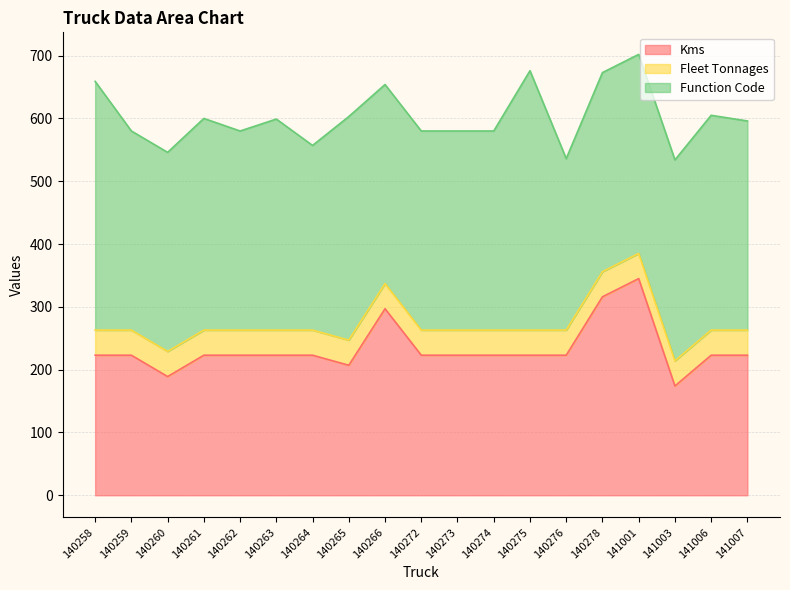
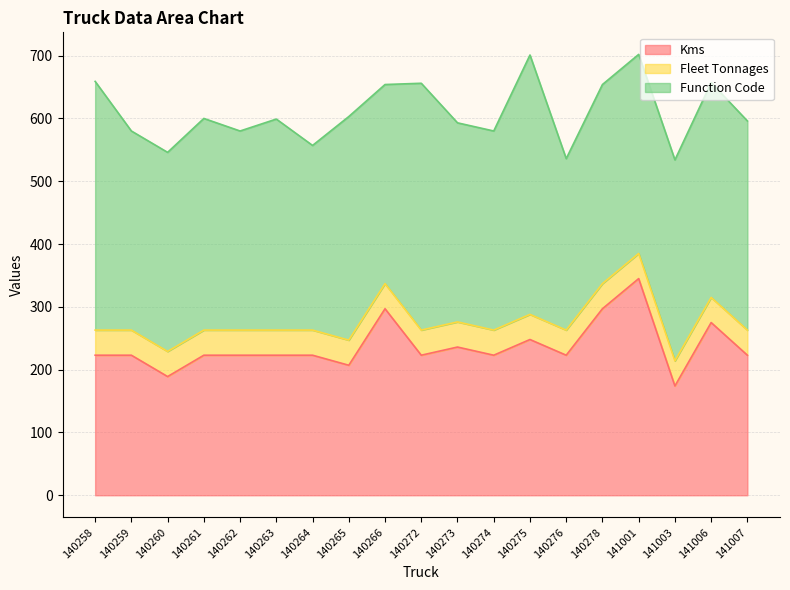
  {
    "Kms": {
      "140258": 220,
      "140259": 220,
      "140260": 190,
      "140261": 220,
      "140262": 220,
      "140263": 220,
      "140264": 220,
      "140265": 210,
      "140266": 300,
      "140272": 220,
-     "140273": 220,
+     "140273": 240,
      "140274": 220,
-     "140275": 220,
+     "140275": 250,
      "140276": 220,
-     "140278": 320,
+     "140278": 300,
      "141001": 350,
      "141003": 170,
-     "141006": 220,
+     "141006": 280,
      "141007": 220
    },
    "Fleet Tonnages": {
      "140258": 40,
      "140259": 40,
      "140260": 40,
      "140261": 40,
      "140262": 40,
      "140263": 40,
      "140264": 40,
      "140265": 40,
      "140266": 40,
      "140272": 40,
      "140273": 40,
      "140274": 40,
      "140275": 40,
      "140276": 40,
      "140278": 40,
      "141001": 40,
      "141003": 40,
      "141006": 40,
      "141007": 40
    },
    "Function Code": {
      "140258": 400,
      "140259": 320,
      "140260": 320,
      "140261": 340,
      "140262": 320,
      "140263": 340,
      "140264": 290,
      "140265": 360,
      "140266": 320,
-     "140272": 320,
+     "140272": 390,
      "140273": 320,
      "140274": 320,
      "140275": 410,
      "140276": 270,
      "140278": 320,
      "141001": 320,
      "141003": 320,
      "141007": 330
    }
  }
